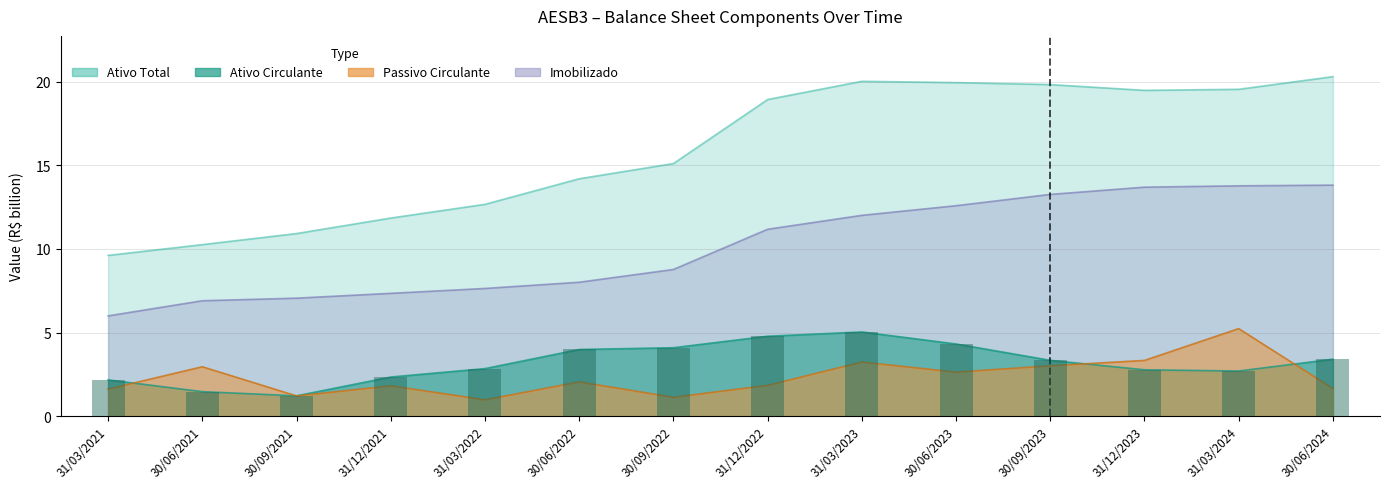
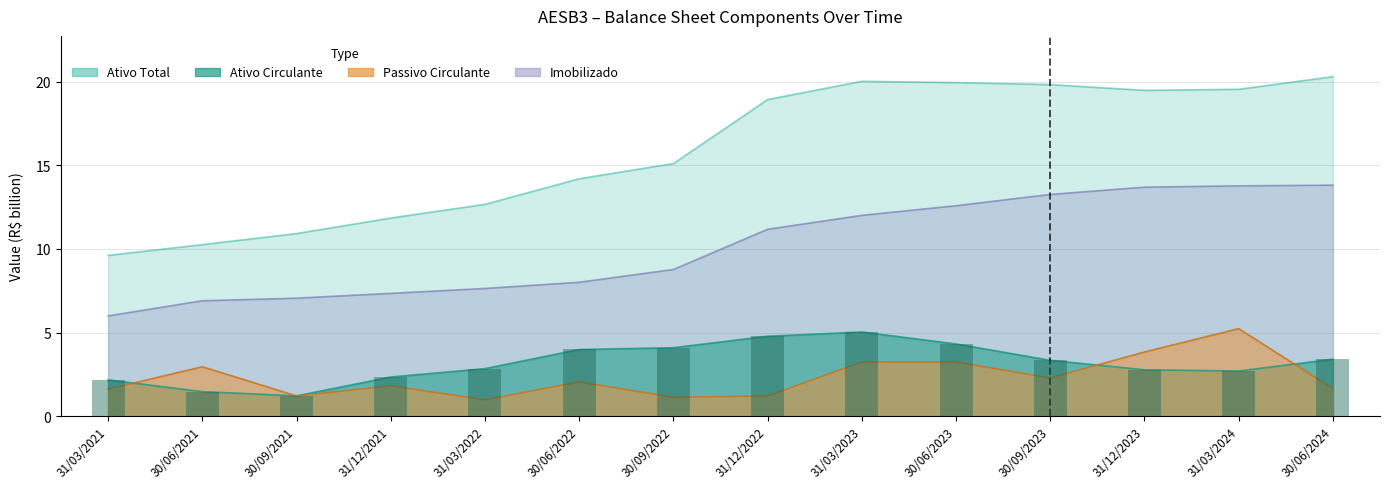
  {
    "Passivo Circulante": {
      "31/03/2021": 1.6,
      "30/06/2021": 3.0,
      "31/12/2021": 1.8,
      "31/03/2022": 1.0,
      "30/06/2022": 2.0,
      "30/09/2022": 1.1,
-     "31/12/2022": 1.8,
+     "31/12/2022": 1.2,
      "31/03/2023": 3.2,
-     "30/06/2023": 2.6,
-     "30/09/2023": 3.0,
-     "31/12/2023": 3.3,
+     "30/06/2023": 3.2,
+     "30/09/2023": 2.3,
+     "31/12/2023": 3.8,
      "31/03/2024": 5.2,
      "30/06/2024": 1.6
    }
  }
